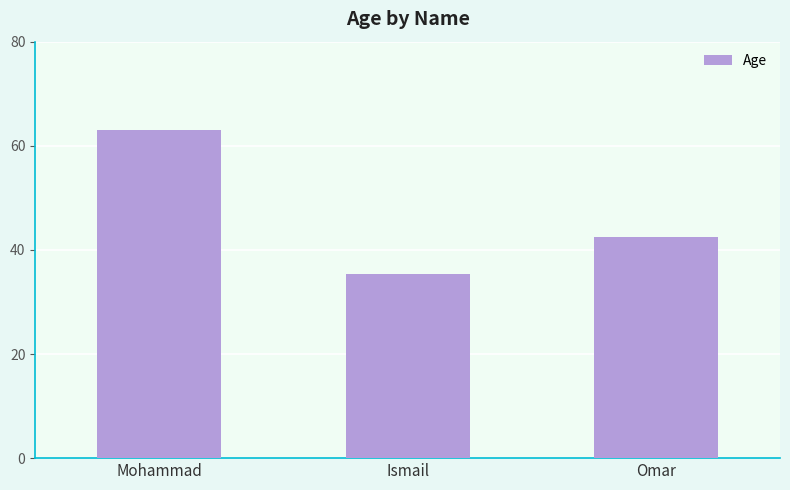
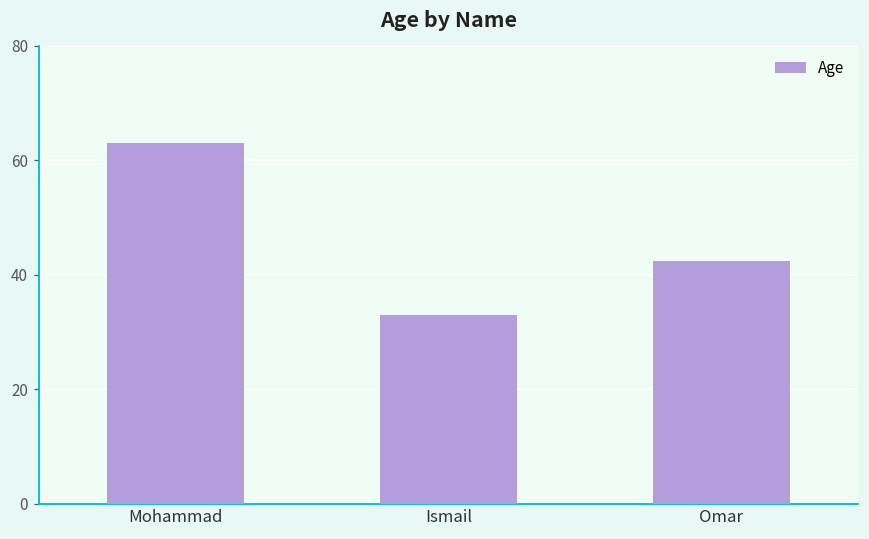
  {
    "Mohammad": 63,
-   "Ismail": 35,
+   "Ismail": 33,
    "Omar": 42
  }
